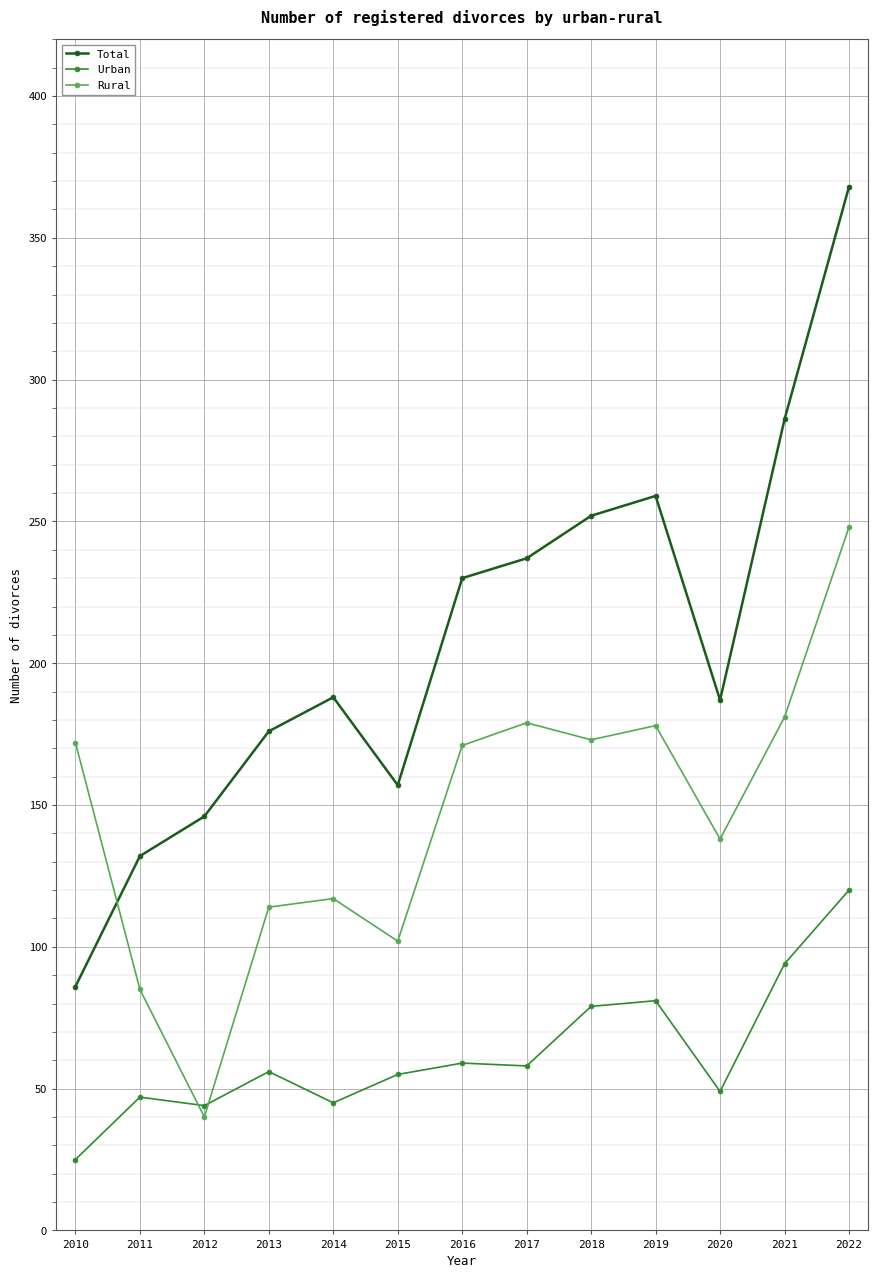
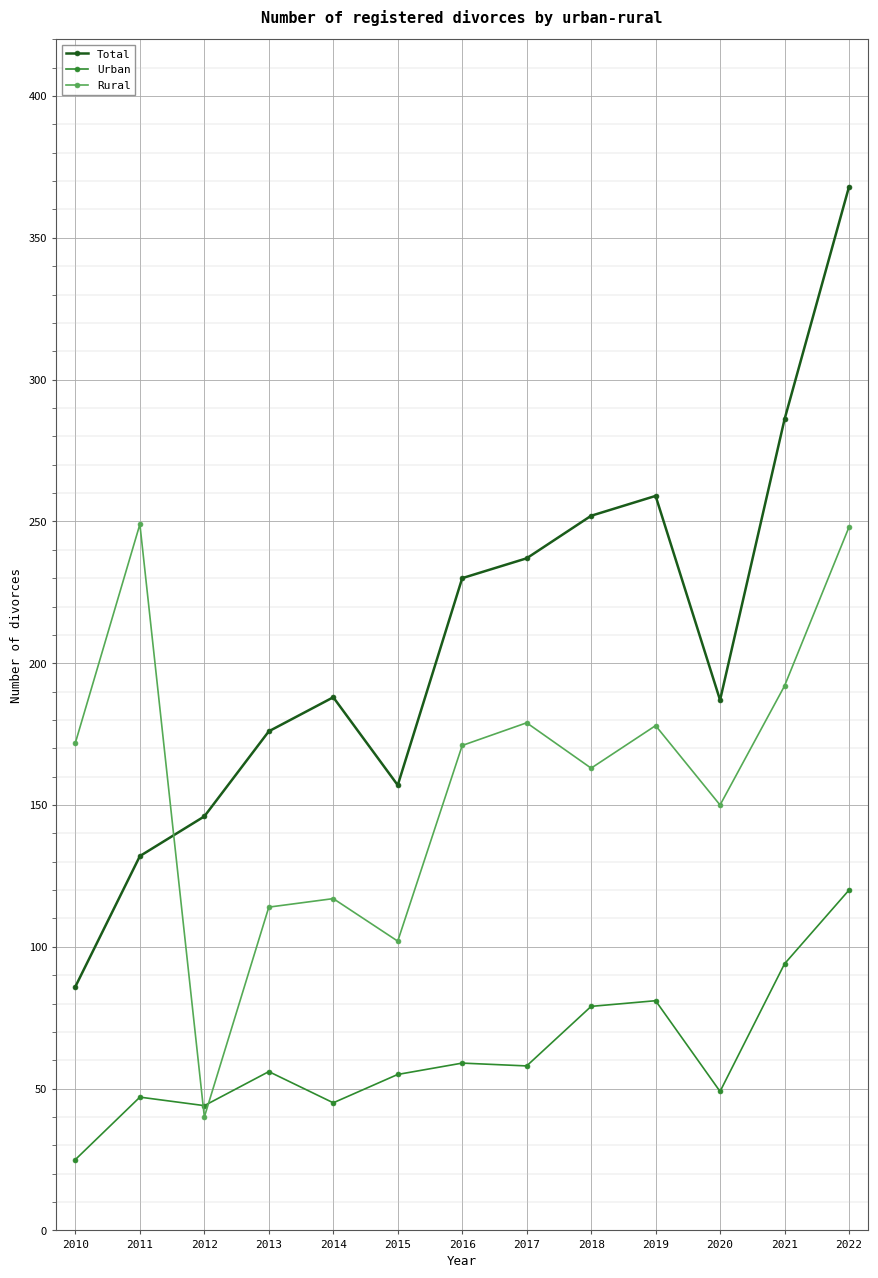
  {
    "Rural": {
      "2010": 172,
-     "2011": 85,
+     "2011": 249,
      "2012": 40,
      "2013": 114,
      "2014": 117,
      "2015": 102,
      "2016": 171,
      "2017": 179,
-     "2018": 173,
+     "2018": 163,
      "2019": 178,
-     "2020": 138,
-     "2021": 181,
+     "2020": 150,
+     "2021": 192,
      "2022": 248
    }
  }
